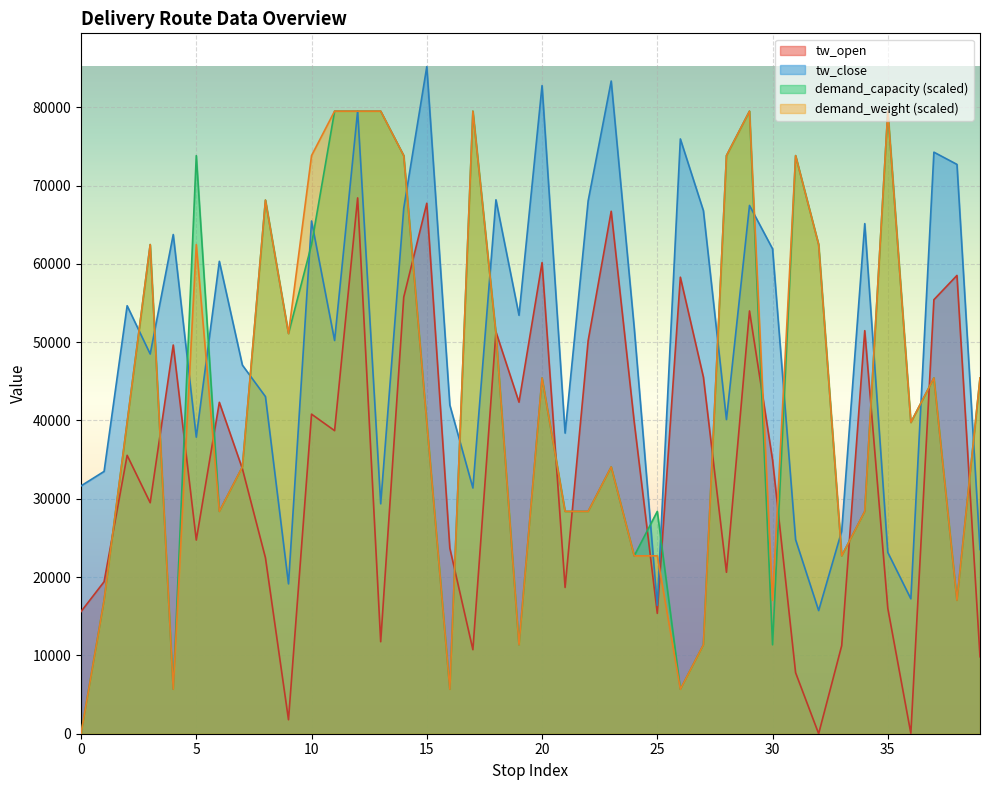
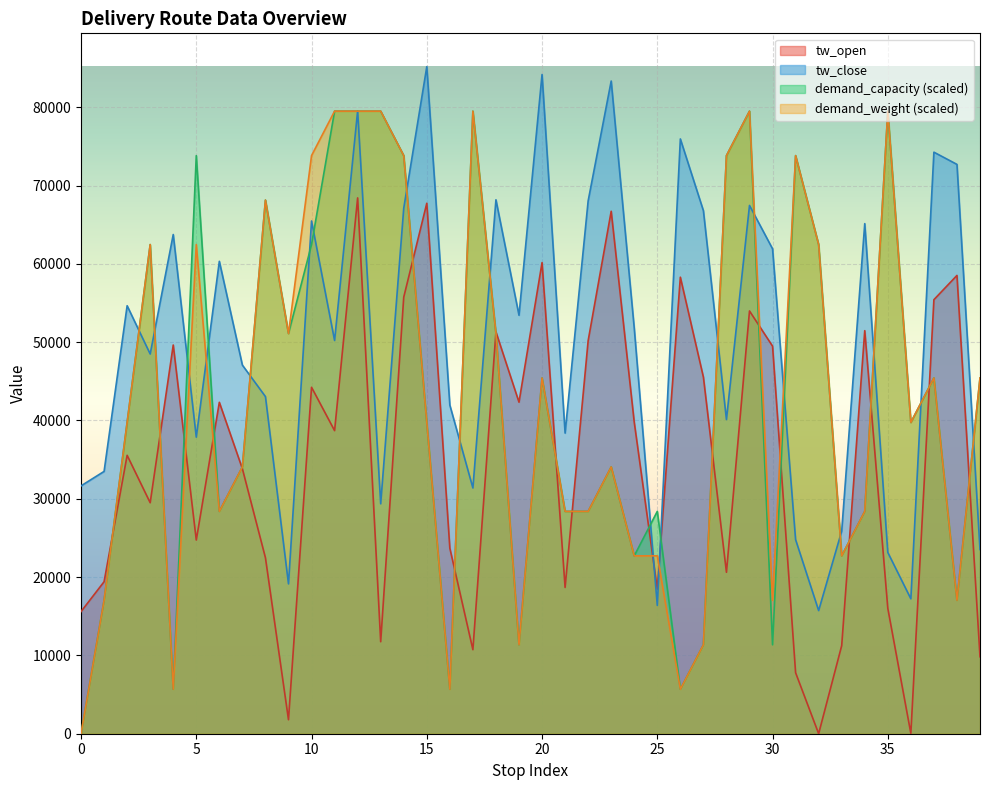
  {
    "tw_open": {
      "0": 16000,
      "5": 25000,
-     "10": 41000,
+     "10": 44000,
      "15": 68000,
      "20": 60000,
-     "25": 15000,
-     "30": 35000,
+     "25": 18000,
+     "30": 49000,
      "35": 16000
    },
    "tw_close": {
      "0": 32000,
      "5": 38000,
      "10": 65000,
      "15": 85000,
-     "20": 83000,
+     "20": 84000,
      "25": 16000,
      "30": 62000,
      "35": 23000
    },
    "demand_capacity (scaled)": {
      "5": 74000,
      "10": 62000,
      "25": 28000,
      "30": 11000
    },
    "demand_weight (scaled)": {
      "5": 62000,
      "10": 74000,
      "25": 23000,
      "30": 17000
    }
  }
